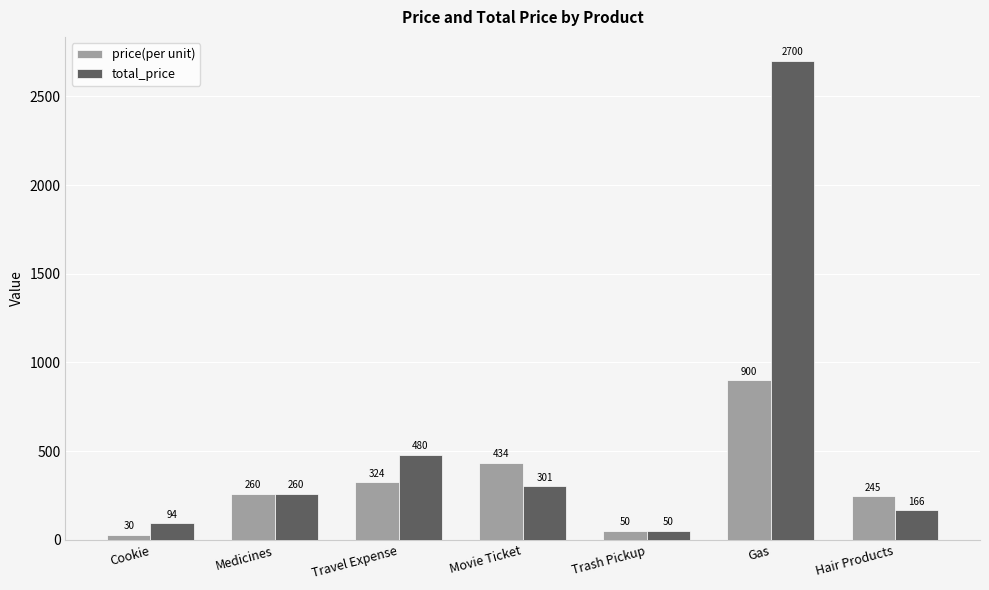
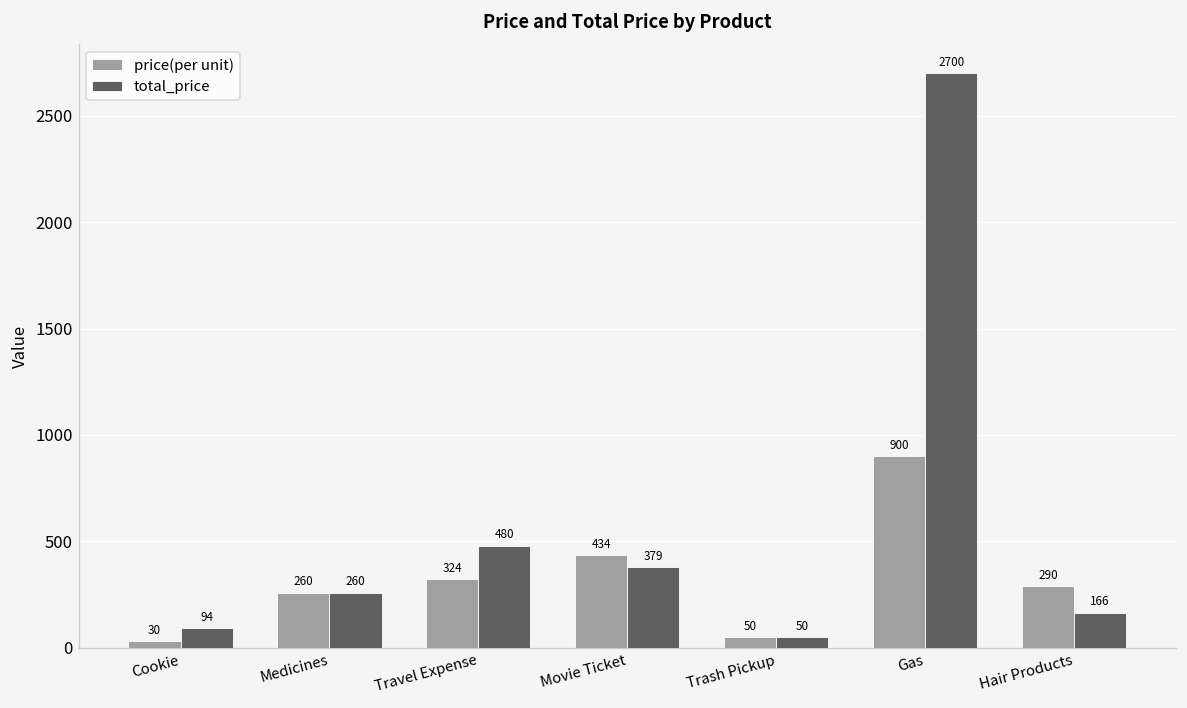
  {
    "price(per unit)": {
      "Cookie": 30,
      "Medicines": 260,
      "Travel Expense": 324,
      "Movie Ticket": 434,
      "Trash Pickup": 50,
      "Gas": 900,
-     "Hair Products": 245
+     "Hair Products": 290
    },
    "total_price": {
      "Cookie": 94,
      "Medicines": 260,
      "Travel Expense": 480,
-     "Movie Ticket": 301,
+     "Movie Ticket": 379,
      "Trash Pickup": 50,
      "Gas": 2700,
      "Hair Products": 166
    }
  }
